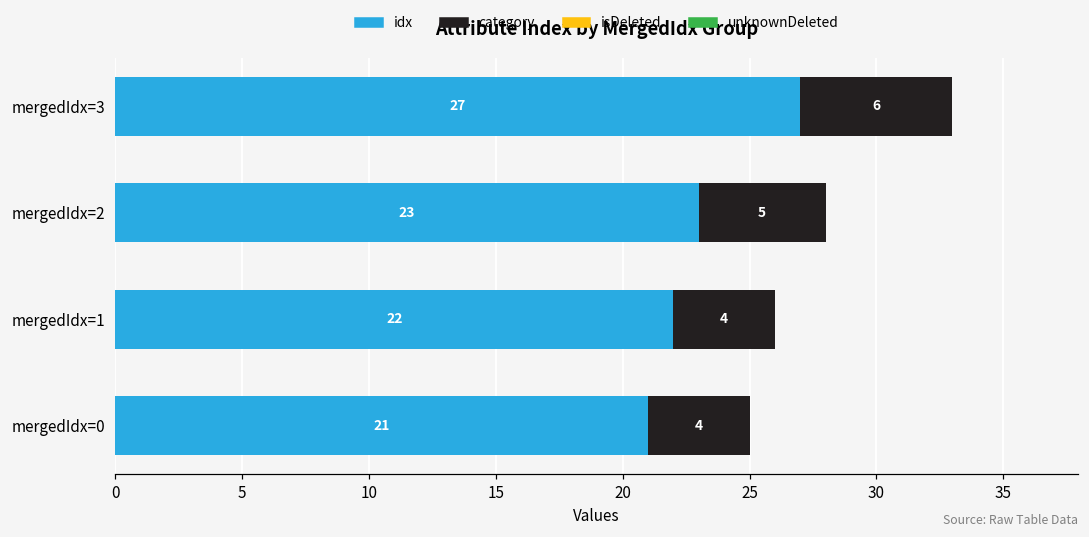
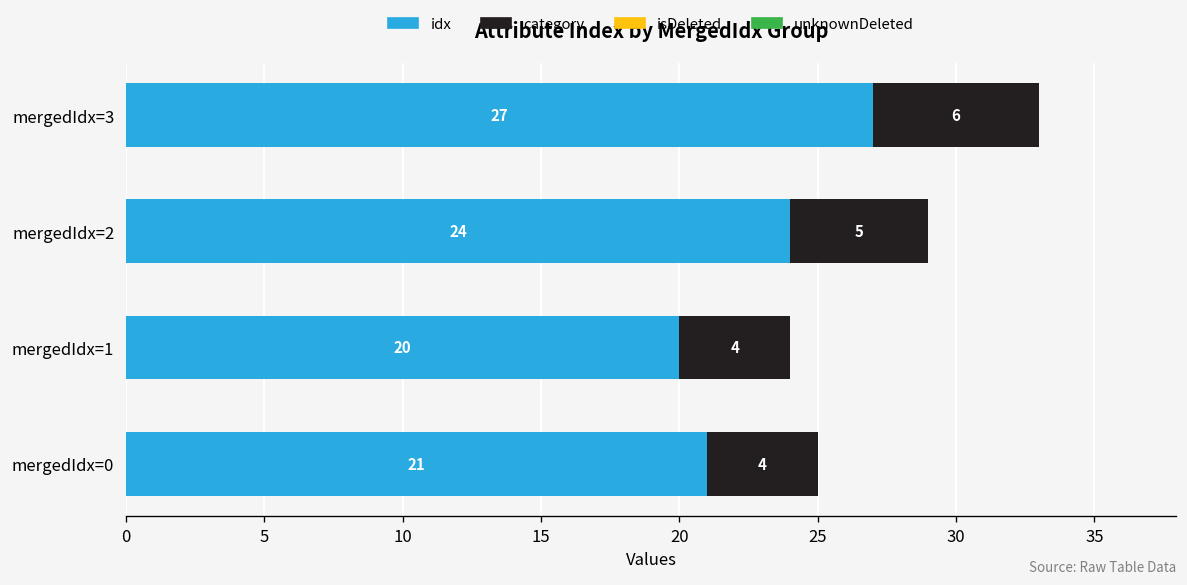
  {
    "idx": {
      "mergedIdx=3": 27,
-     "mergedIdx=2": 23,
-     "mergedIdx=1": 22,
+     "mergedIdx=2": 24,
+     "mergedIdx=1": 20,
      "mergedIdx=0": 21
    },
    "unknownDeleted": {
      "mergedIdx=3": 6,
      "mergedIdx=2": 5,
      "mergedIdx=1": 4,
      "mergedIdx=0": 4
    }
  }
